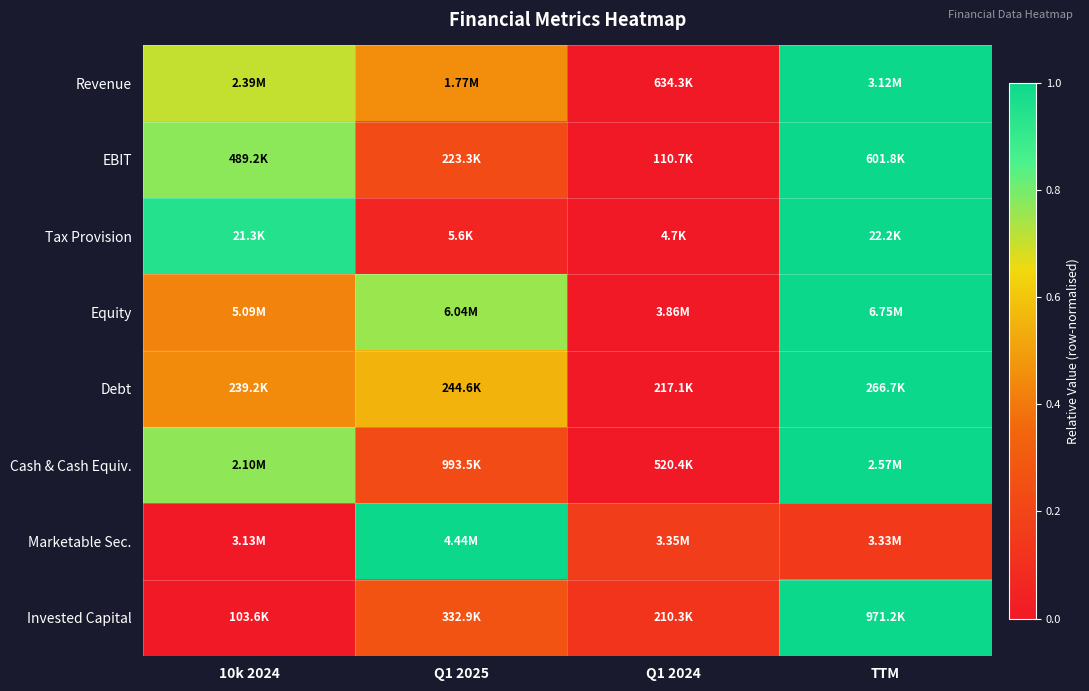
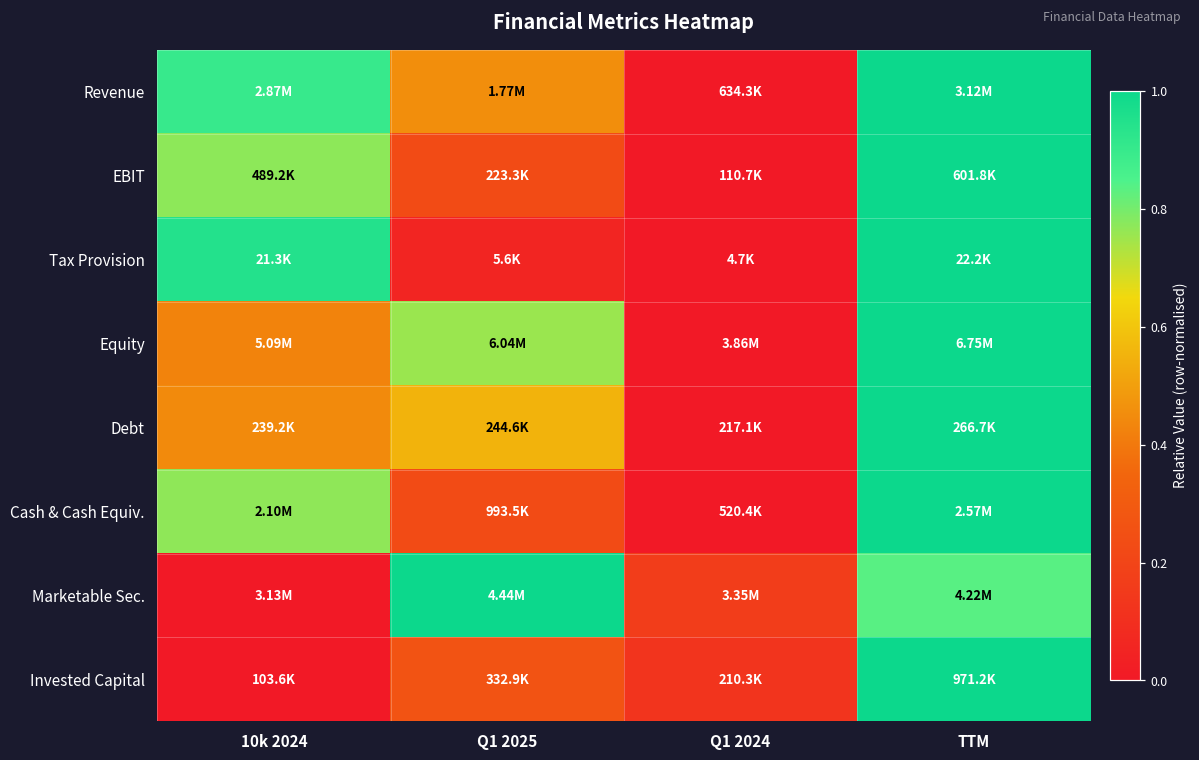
  {
    "Revenue": {
-     "10k 2024": "2.39M",
+     "10k 2024": "2.87M",
      "Q1 2025": "1.77M",
      "Q1 2024": "634.3K",
      "TTM": "3.12M"
    },
    "EBIT": {
      "10k 2024": "489.2K",
      "Q1 2025": "223.3K",
      "Q1 2024": "110.7K",
      "TTM": "601.8K"
    },
    "Tax Provision": {
      "10k 2024": "21.3K",
      "Q1 2025": "5.6K",
      "Q1 2024": "4.7K",
      "TTM": "22.2K"
    },
    "Equity": {
      "10k 2024": "5.09M",
      "Q1 2025": "6.04M",
      "Q1 2024": "3.86M",
      "TTM": "6.75M"
    },
    "Debt": {
      "10k 2024": "239.2K",
      "Q1 2025": "244.6K",
      "Q1 2024": "217.1K",
      "TTM": "266.7K"
    },
    "Cash & Cash Equiv.": {
      "10k 2024": "2.10M",
      "Q1 2025": "993.5K",
      "Q1 2024": "520.4K",
      "TTM": "2.57M"
    },
    "Marketable Sec.": {
      "10k 2024": "3.13M",
      "Q1 2025": "4.44M",
      "Q1 2024": "3.35M",
-     "TTM": "3.33M"
+     "TTM": "4.22M"
    },
    "Invested Capital": {
      "10k 2024": "103.6K",
      "Q1 2025": "332.9K",
      "Q1 2024": "210.3K",
      "TTM": "971.2K"
    }
  }
